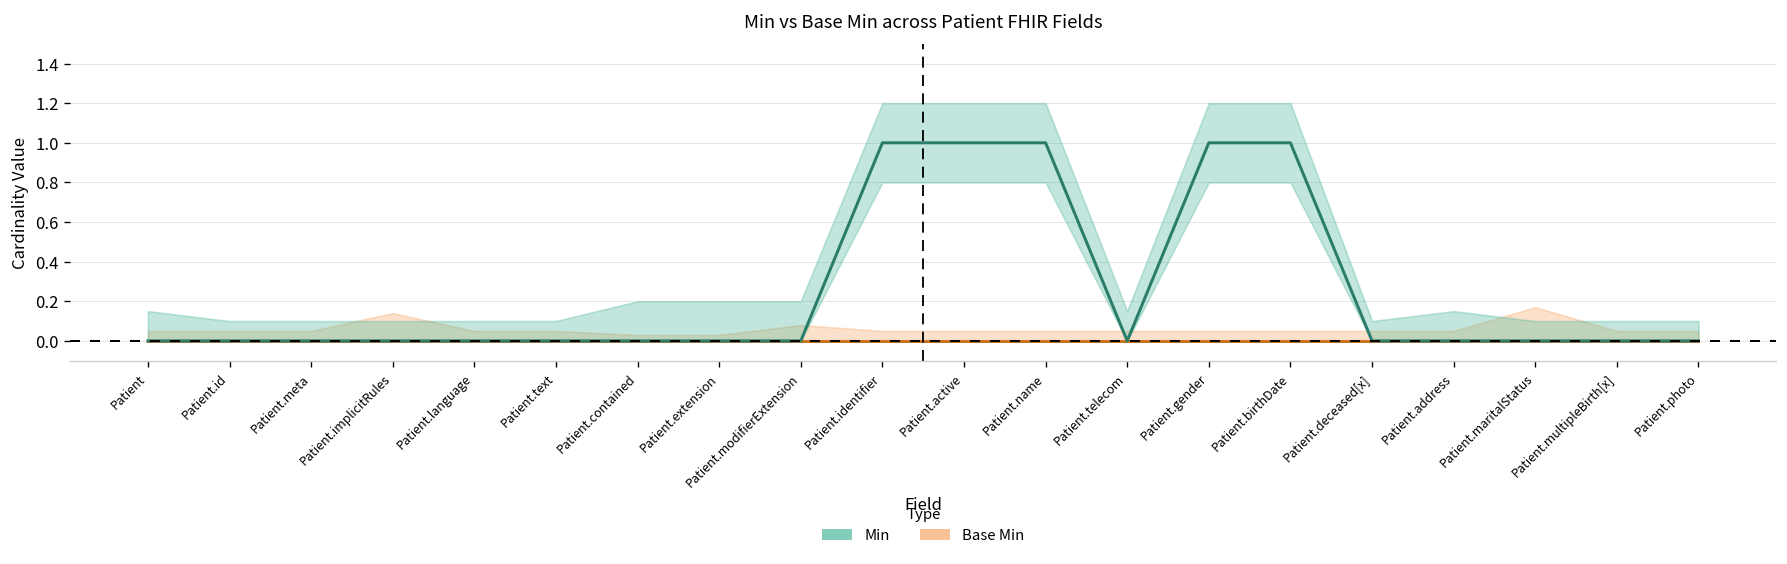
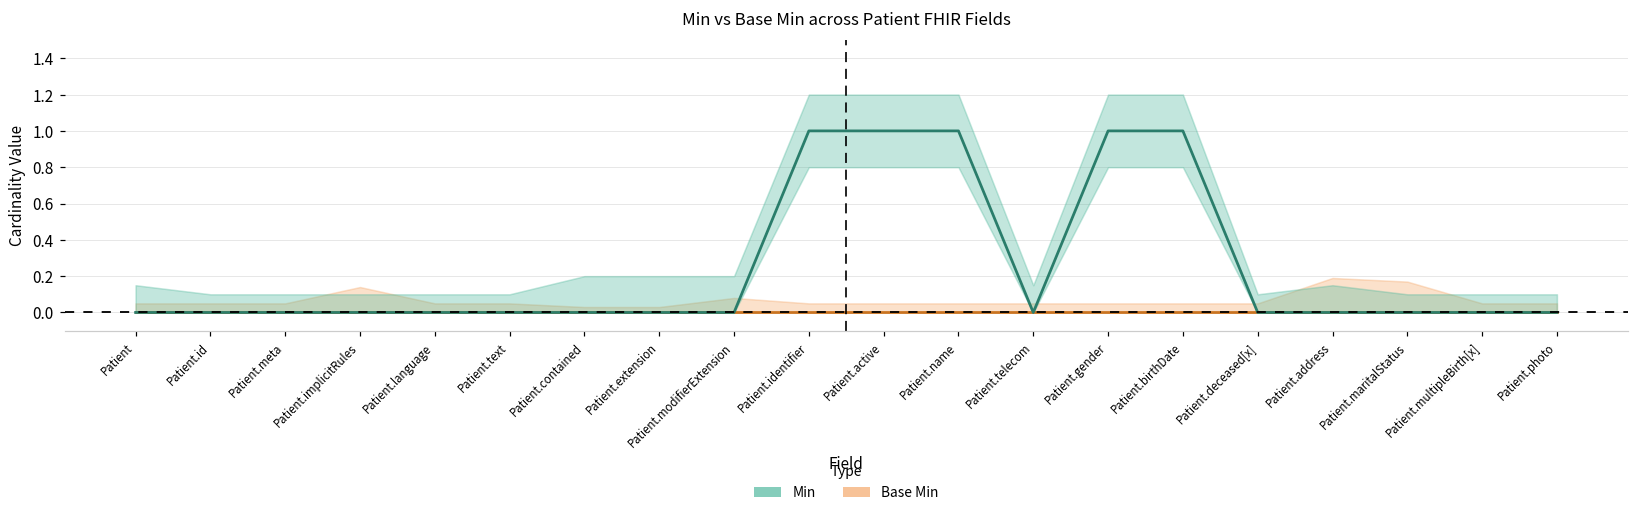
  {
    "Base Min": {
      "Patient": 0.05,
      "Patient.id": 0.05,
      "Patient.meta": 0.05,
      "Patient.implicitRules": 0.14,
      "Patient.language": 0.05,
      "Patient.text": 0.05,
      "Patient.contained": 0.03,
      "Patient.extension": 0.03,
      "Patient.modifierExtension": 0.08,
      "Patient.identifier": 0.05,
      "Patient.active": 0.05,
      "Patient.name": 0.05,
      "Patient.telecom": 0.05,
      "Patient.gender": 0.05,
      "Patient.birthDate": 0.05,
      "Patient.deceased[x]": 0.05,
-     "Patient.address": 0.05,
+     "Patient.address": 0.19,
      "Patient.maritalStatus": 0.17,
      "Patient.multipleBirth[x]": 0.05,
      "Patient.photo": 0.05
    }
  }
